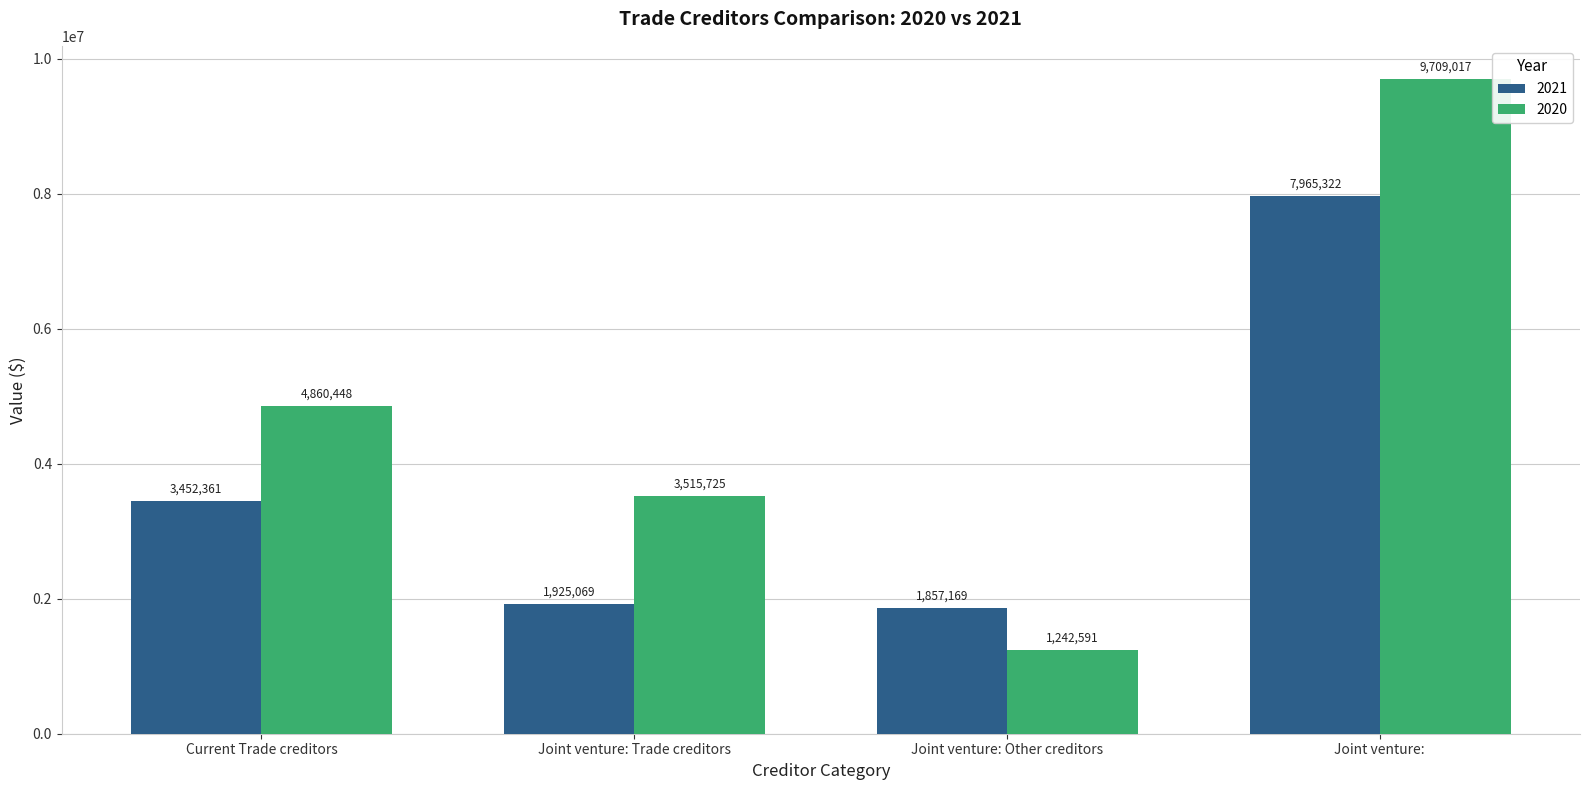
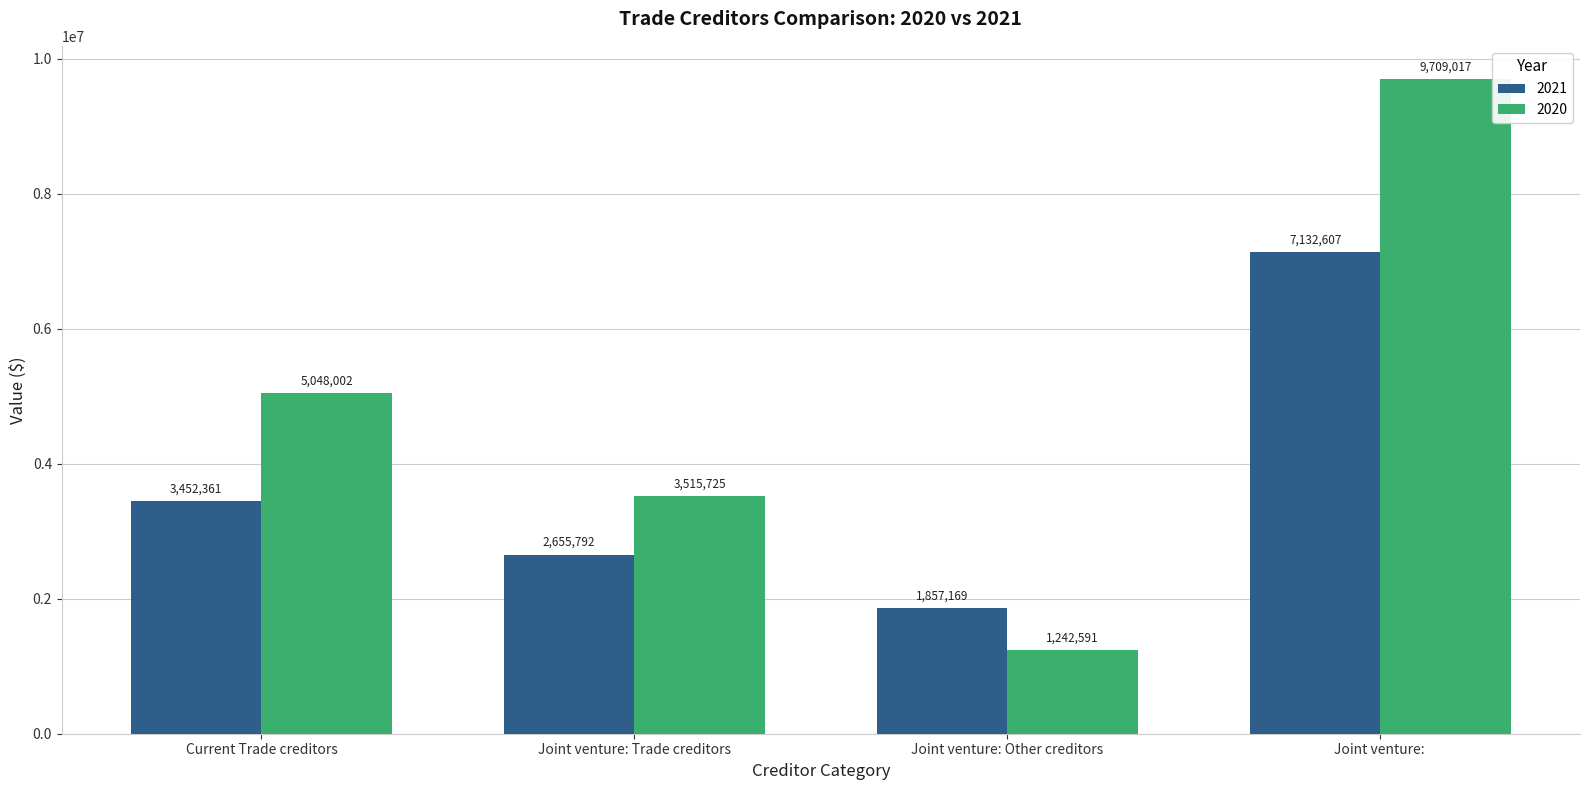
  {
    "2021": {
      "Current Trade creditors": "3,452,361",
-     "Joint venture: Trade creditors": "1,925,069",
+     "Joint venture: Trade creditors": "2,655,792",
      "Joint venture: Other creditors": "1,857,169",
-     "Joint venture:": "7,965,322"
+     "Joint venture:": "7,132,607"
    },
    "2020": {
-     "Current Trade creditors": "4,860,448",
+     "Current Trade creditors": "5,048,002",
      "Joint venture: Trade creditors": "3,515,725",
      "Joint venture: Other creditors": "1,242,591",
      "Joint venture:": "9,709,017"
    }
  }
